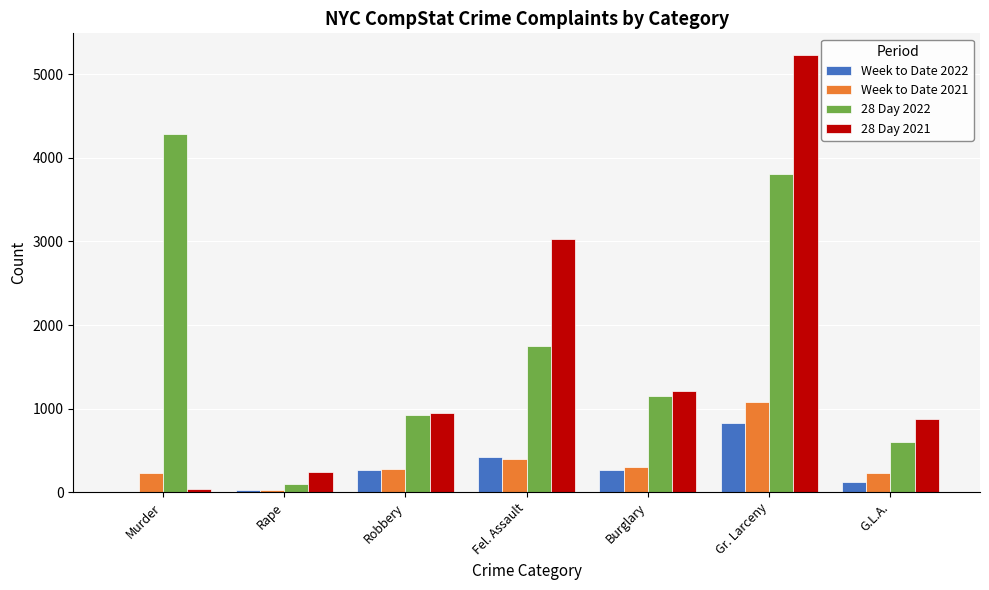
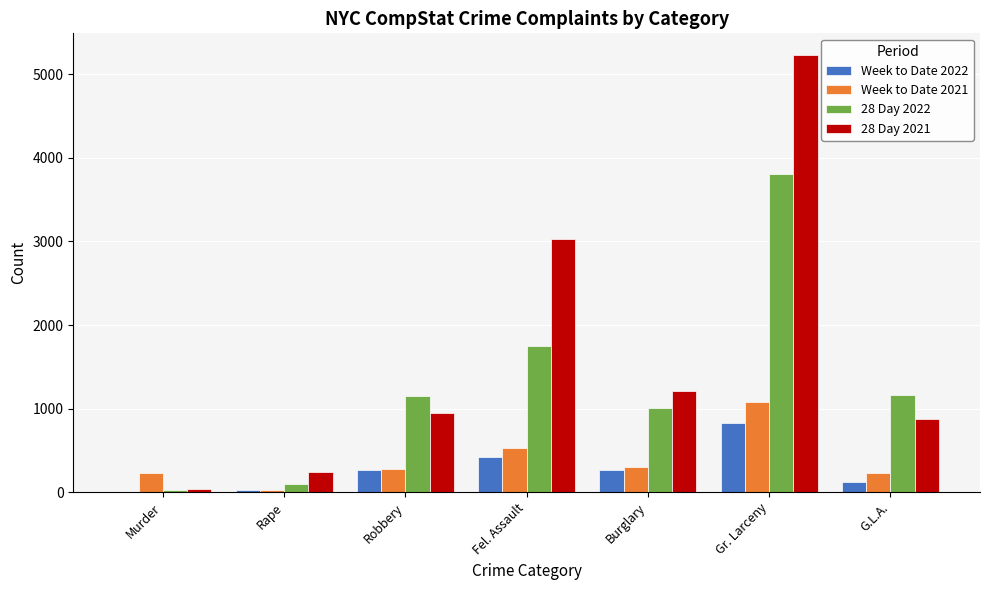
  {
    "Week to Date 2022": {
      "Robbery": 300,
      "Fel. Assault": 400,
      "Burglary": 300,
      "Gr. Larceny": 800,
      "G.L.A.": 100
    },
    "Week to Date 2021": {
      "Murder": 200,
      "Robbery": 300,
-     "Fel. Assault": 400,
+     "Fel. Assault": 500,
      "Burglary": 300,
      "Gr. Larceny": 1100,
      "G.L.A.": 200
    },
    "28 Day 2022": {
-     "Murder": 4300,
+     "Murder": 0,
      "Rape": 100,
-     "Robbery": 900,
+     "Robbery": 1200,
      "Fel. Assault": 1700,
-     "Burglary": 1200,
+     "Burglary": 1000,
      "Gr. Larceny": 3800,
-     "G.L.A.": 600
+     "G.L.A.": 1200
    },
    "28 Day 2021": {
      "Murder": 0,
      "Rape": 200,
      "Robbery": 900,
      "Fel. Assault": 3000,
      "Burglary": 1200,
      "Gr. Larceny": 5200,
      "G.L.A.": 900
    }
  }
